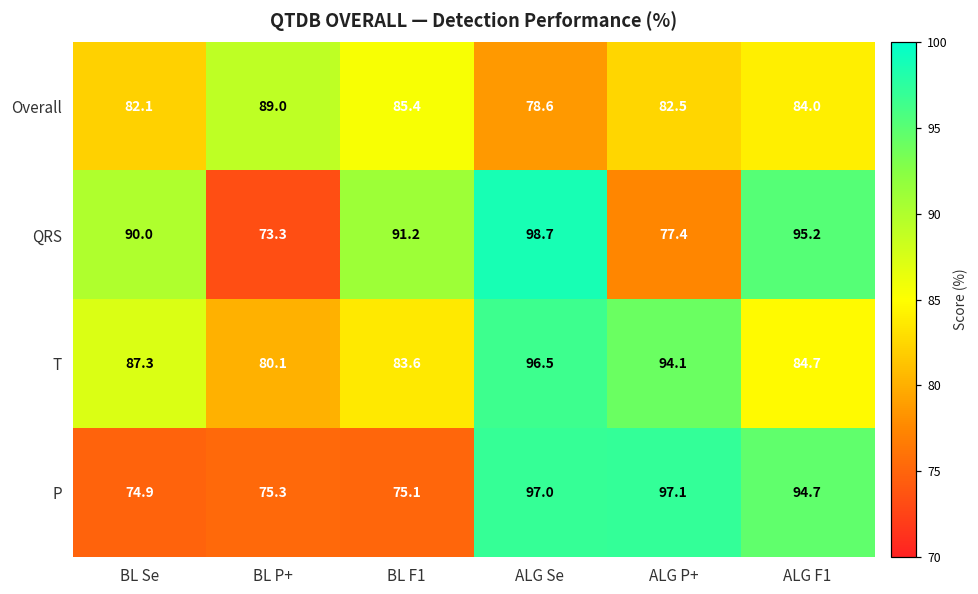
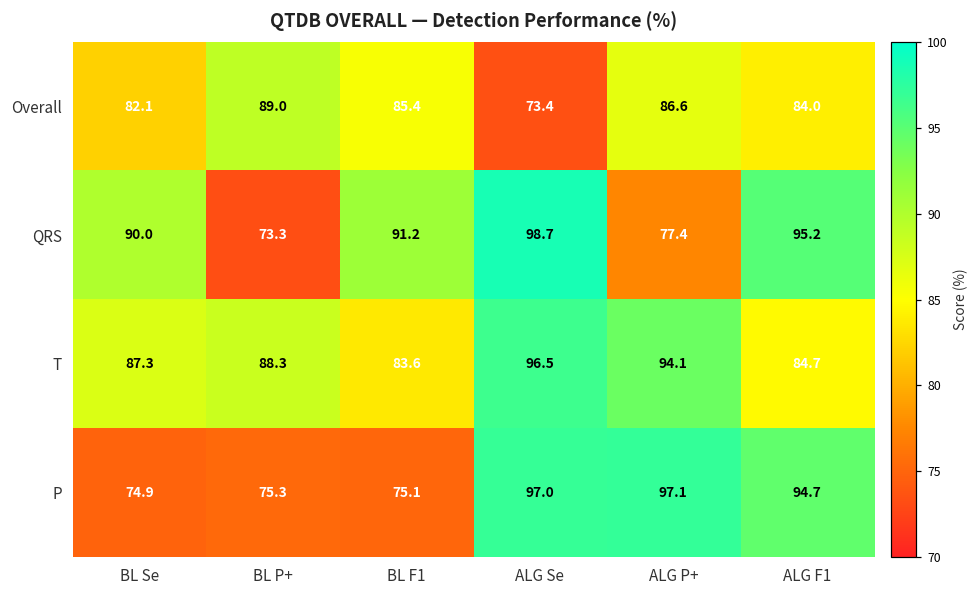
  {
    "Overall": {
      "BL Se": 82.1,
      "BL P+": 89.0,
      "BL F1": 85.4,
-     "ALG Se": 78.6,
-     "ALG P+": 82.5,
+     "ALG Se": 73.4,
+     "ALG P+": 86.6,
      "ALG F1": 84.0
    },
    "QRS": {
      "BL Se": 90.0,
      "BL P+": 73.3,
      "BL F1": 91.2,
      "ALG Se": 98.7,
      "ALG P+": 77.4,
      "ALG F1": 95.2
    },
    "T": {
      "BL Se": 87.3,
-     "BL P+": 80.1,
+     "BL P+": 88.3,
      "BL F1": 83.6,
      "ALG Se": 96.5,
      "ALG P+": 94.1,
      "ALG F1": 84.7
    },
    "P": {
      "BL Se": 74.9,
      "BL P+": 75.3,
      "BL F1": 75.1,
      "ALG Se": 97.0,
      "ALG P+": 97.1,
      "ALG F1": 94.7
    }
  }
